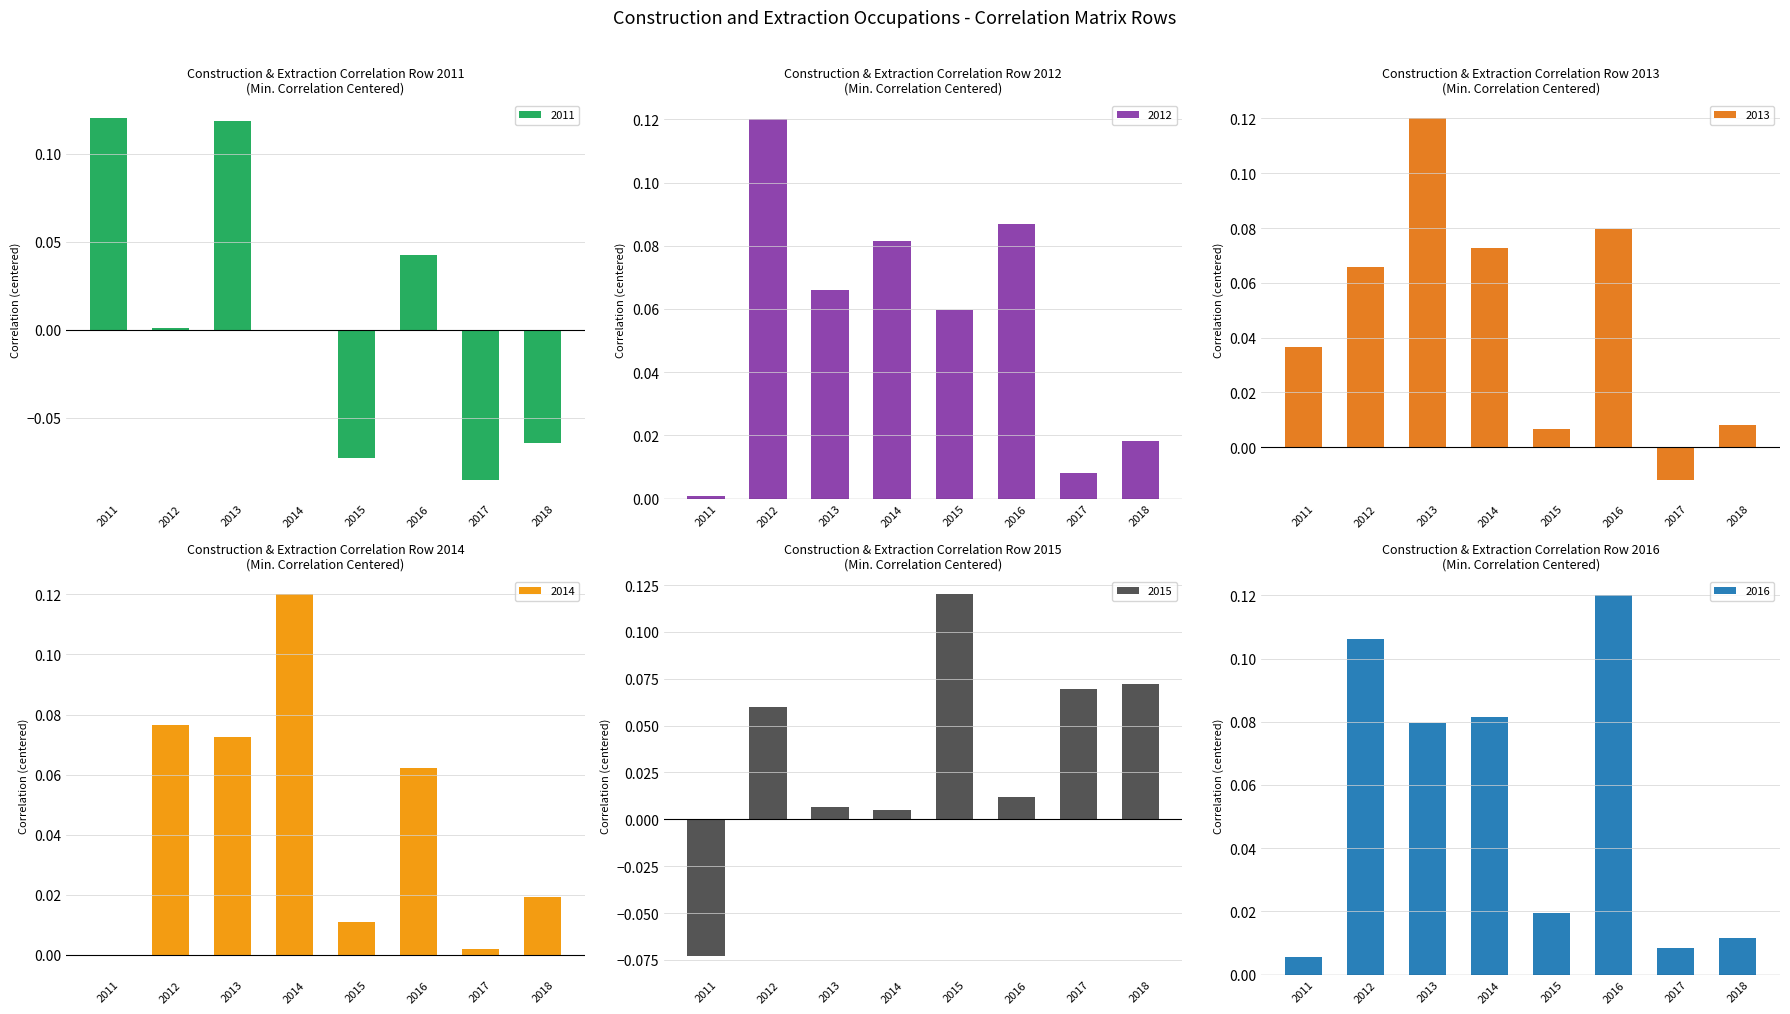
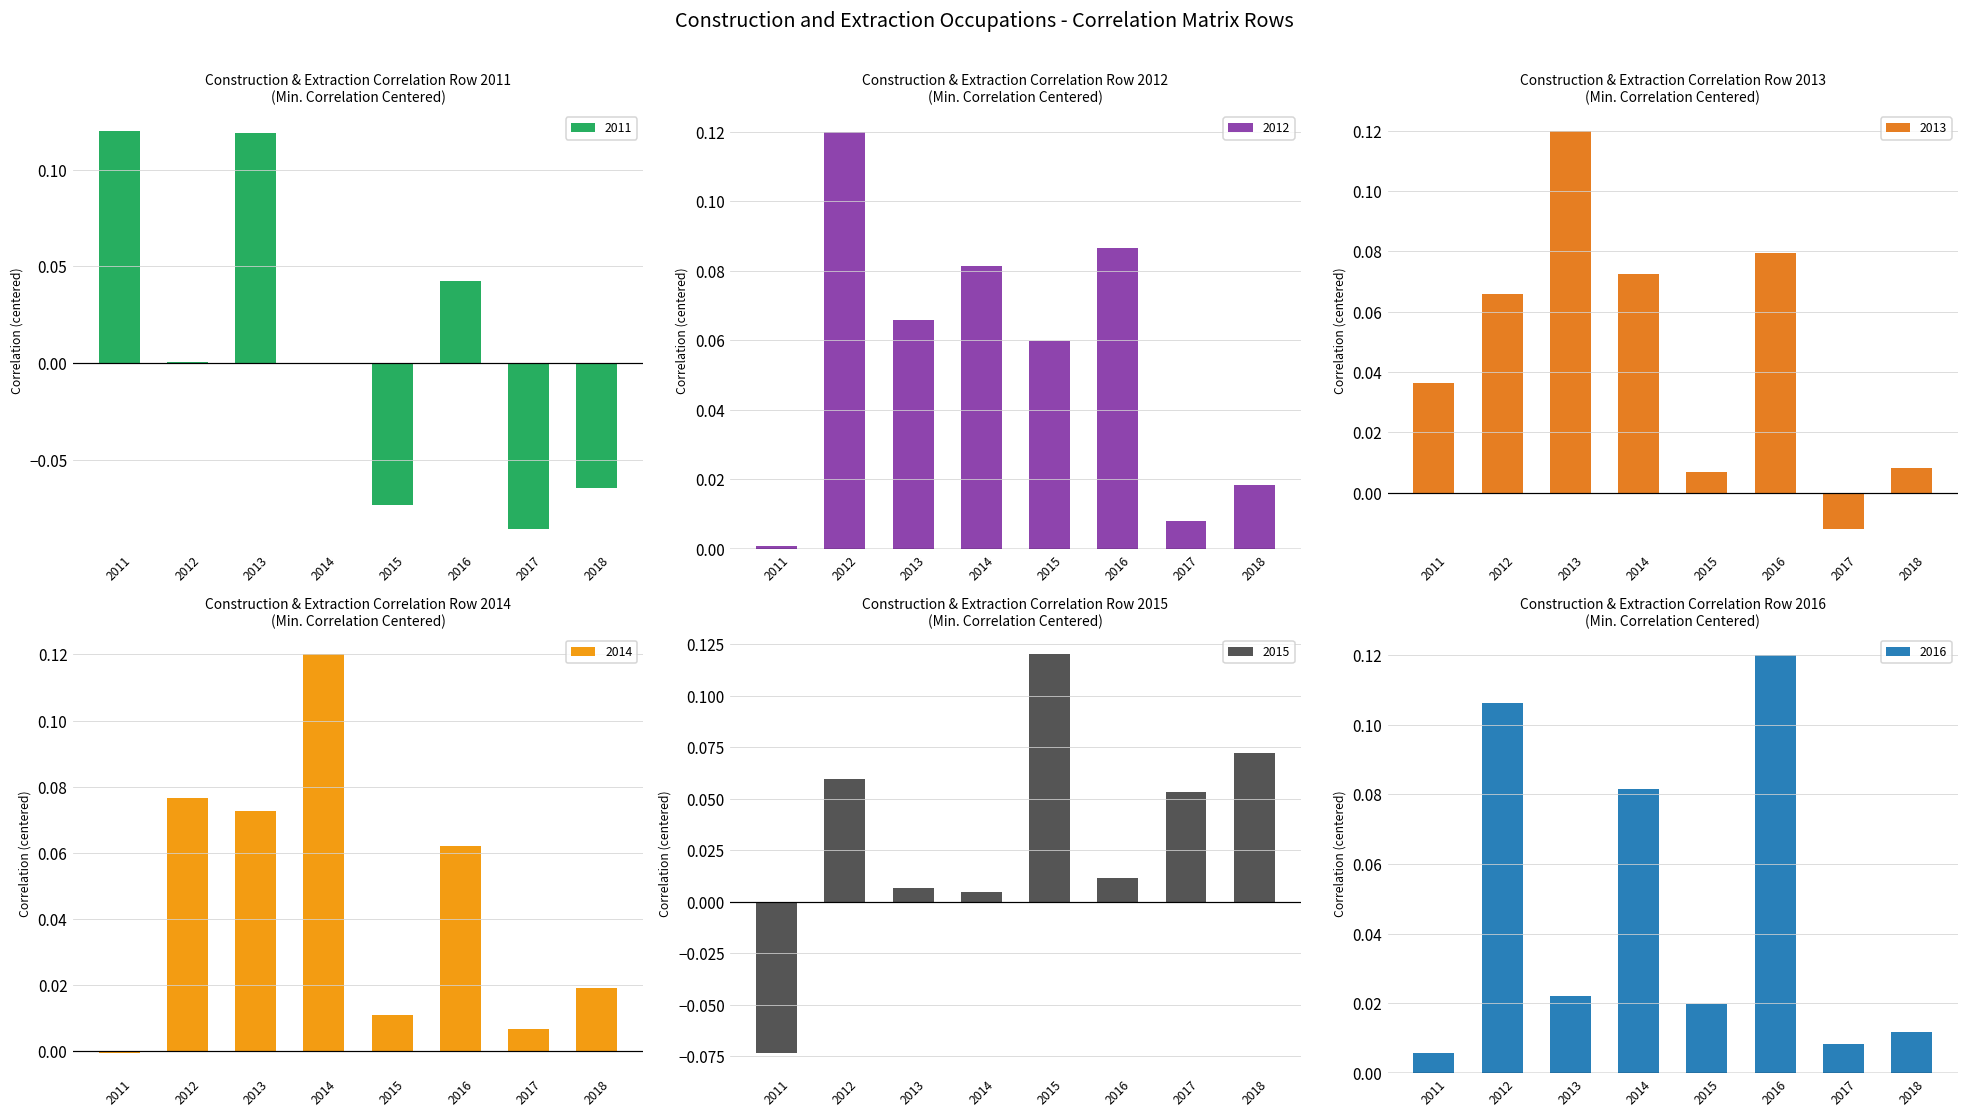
  {
    "Construction & Extraction Correlation Row 2011 (Min. Correlation Centered)": {
      "2011": 0.120,
      "2013": 0.119,
      "2015": -0.073,
      "2016": 0.042,
      "2017": -0.086,
      "2018": -0.064
    },
    "Construction & Extraction Correlation Row 2012 (Min. Correlation Centered)": {
      "2012": 0.120,
      "2013": 0.066,
      "2014": 0.081,
      "2015": 0.060,
      "2016": 0.087,
      "2017": 0.008,
      "2018": 0.018
    },
    "Construction & Extraction Correlation Row 2013 (Min. Correlation Centered)": {
      "2011": 0.036,
      "2012": 0.066,
      "2013": 0.120,
      "2014": 0.073,
      "2015": 0.007,
      "2016": 0.080,
      "2017": -0.012,
      "2018": 0.008
    },
    "Construction & Extraction Correlation Row 2014 (Min. Correlation Centered)": {
      "2012": 0.077,
      "2013": 0.073,
      "2014": 0.120,
      "2015": 0.011,
      "2016": 0.062,
-     "2017": 0.002,
+     "2017": 0.007,
      "2018": 0.019
    },
    "Construction & Extraction Correlation Row 2015 (Min. Correlation Centered)": {
      "2011": -0.073,
      "2012": 0.060,
      "2013": 0.007,
      "2014": 0.005,
      "2015": 0.120,
      "2016": 0.012,
-     "2017": 0.070,
+     "2017": 0.053,
      "2018": 0.072
    },
    "Construction & Extraction Correlation Row 2016 (Min. Correlation Centered)": {
      "2011": 0.006,
      "2012": 0.106,
-     "2013": 0.080,
+     "2013": 0.022,
      "2014": 0.081,
      "2015": 0.020,
      "2016": 0.120,
      "2017": 0.008,
      "2018": 0.012
    }
  }
